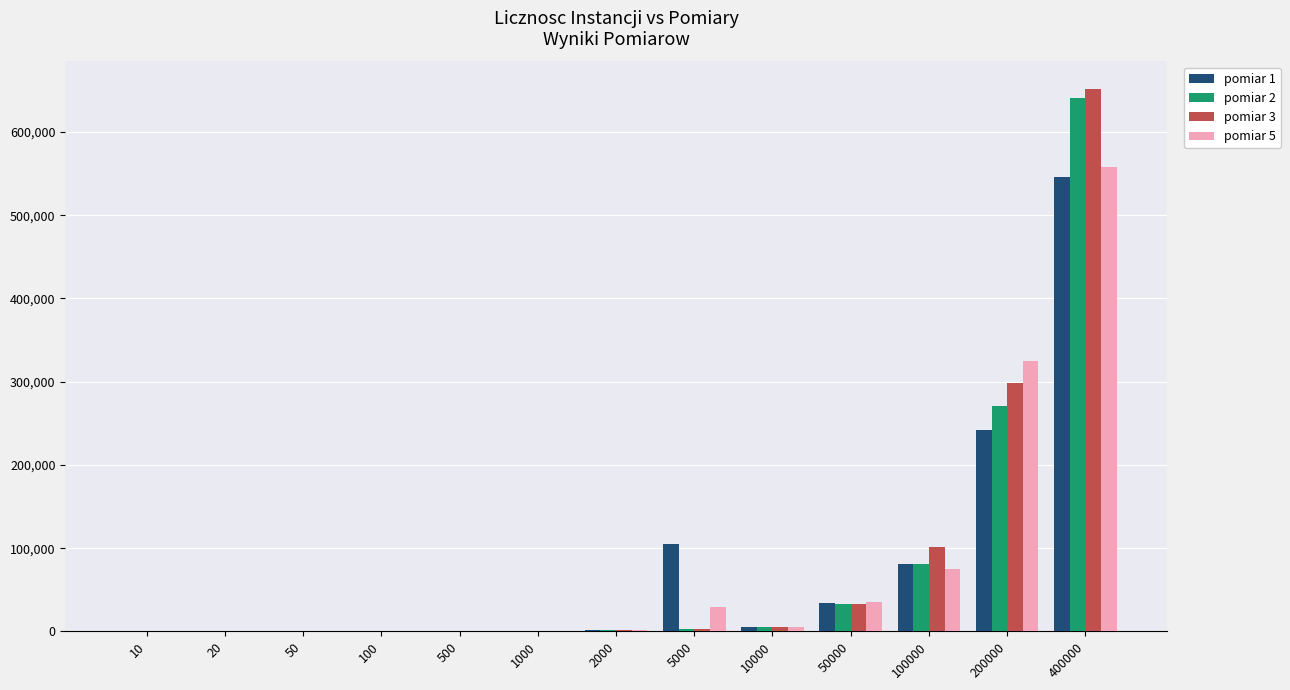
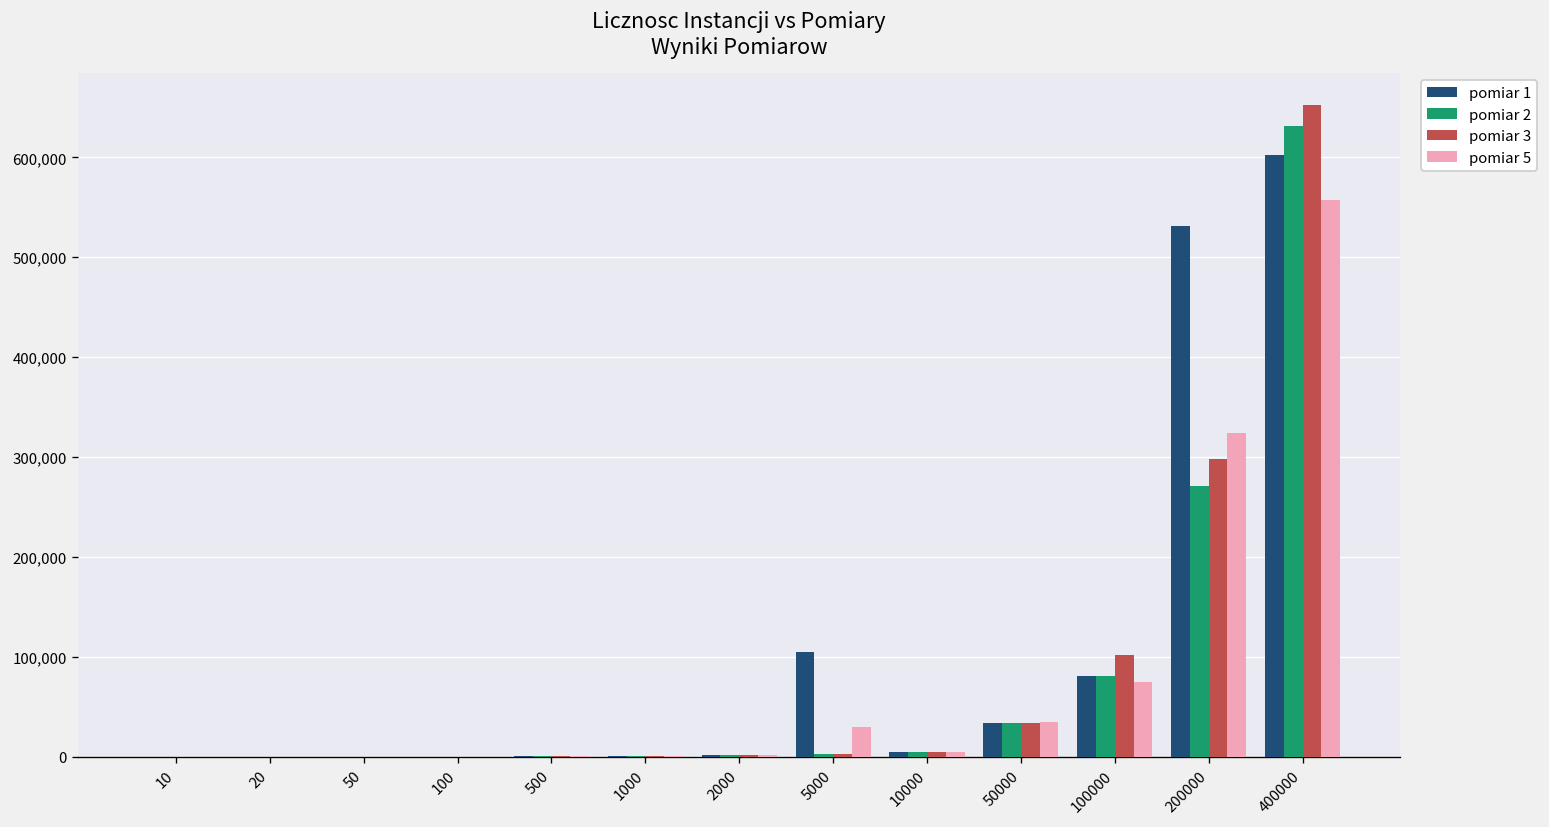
  {
    "pomiar 1": {
      "5000": "100,000",
      "10000": "10,000",
      "50000": "30,000",
      "100000": "80,000",
-     "200000": "240,000",
-     "400000": "550,000"
+     "200000": "530,000",
+     "400000": "600,000"
    },
    "pomiar 2": {
      "10000": "10,000",
      "50000": "30,000",
      "100000": "80,000",
      "200000": "270,000",
-     "400000": "640,000"
+     "400000": "630,000"
    },
    "pomiar 3": {
      "10000": "10,000",
      "50000": "30,000",
      "100000": "100,000",
      "200000": "300,000",
      "400000": "650,000"
    },
    "pomiar 5": {
      "5000": "30,000",
      "10000": "10,000",
      "50000": "30,000",
      "100000": "70,000",
      "200000": "320,000",
      "400000": "560,000"
    }
  }
